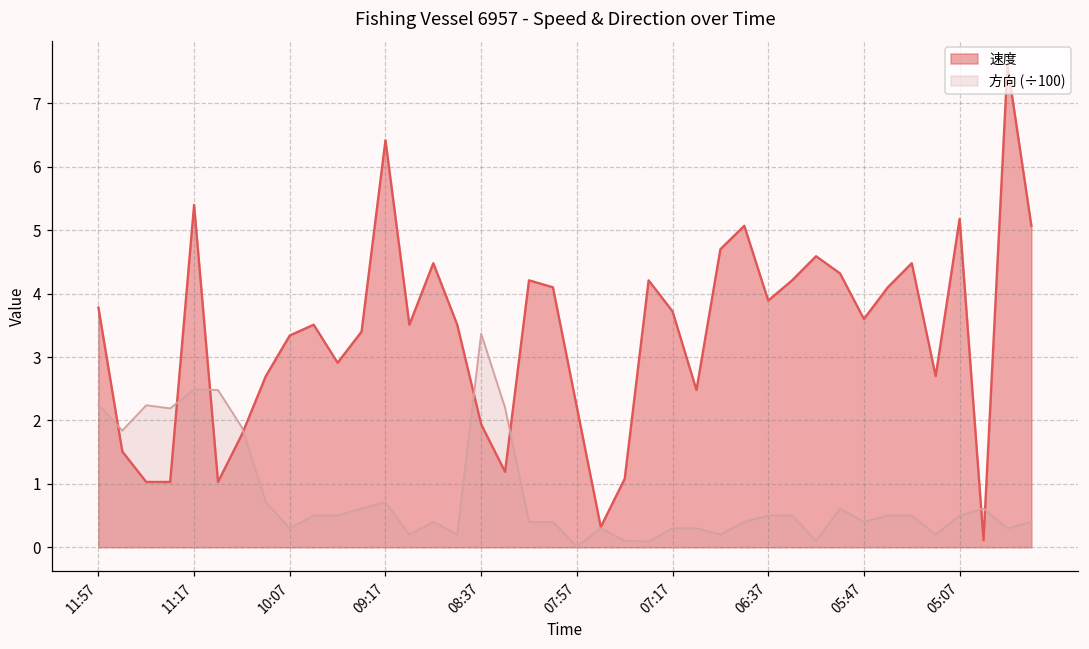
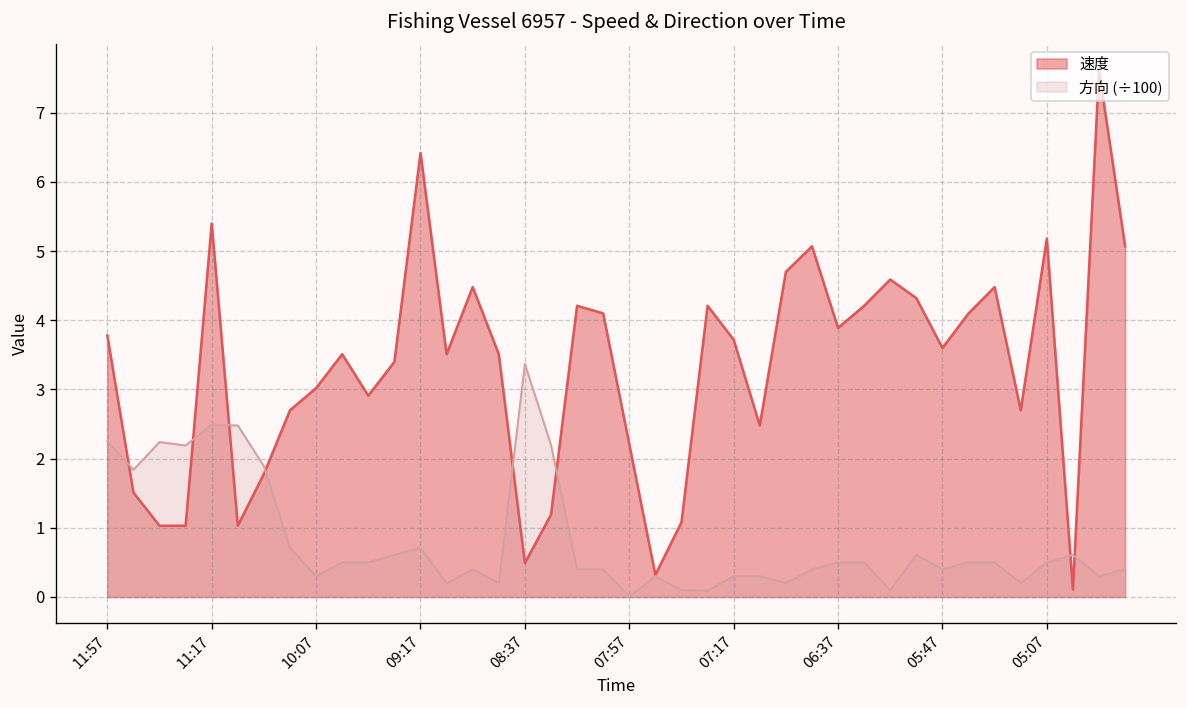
  {
    "速度": {
      "11:57": 3.8,
      "11:17": 5.4,
-     "10:07": 3.3,
+     "10:07": 3.0,
      "09:17": 6.4,
-     "08:37": 1.9,
+     "08:37": 0.5,
      "07:57": 2.2,
      "07:17": 3.7,
      "06:37": 3.9,
      "05:47": 3.6,
      "05:07": 5.2
    },
    "方向 (÷100)": {
      "11:57": 2.3,
      "11:17": 2.5,
      "10:07": 0.3,
      "09:17": 0.7,
      "08:37": 3.4,
      "07:57": 0.0,
      "07:17": 0.3,
      "06:37": 0.5,
      "05:47": 0.4,
      "05:07": 0.5
    }
  }
